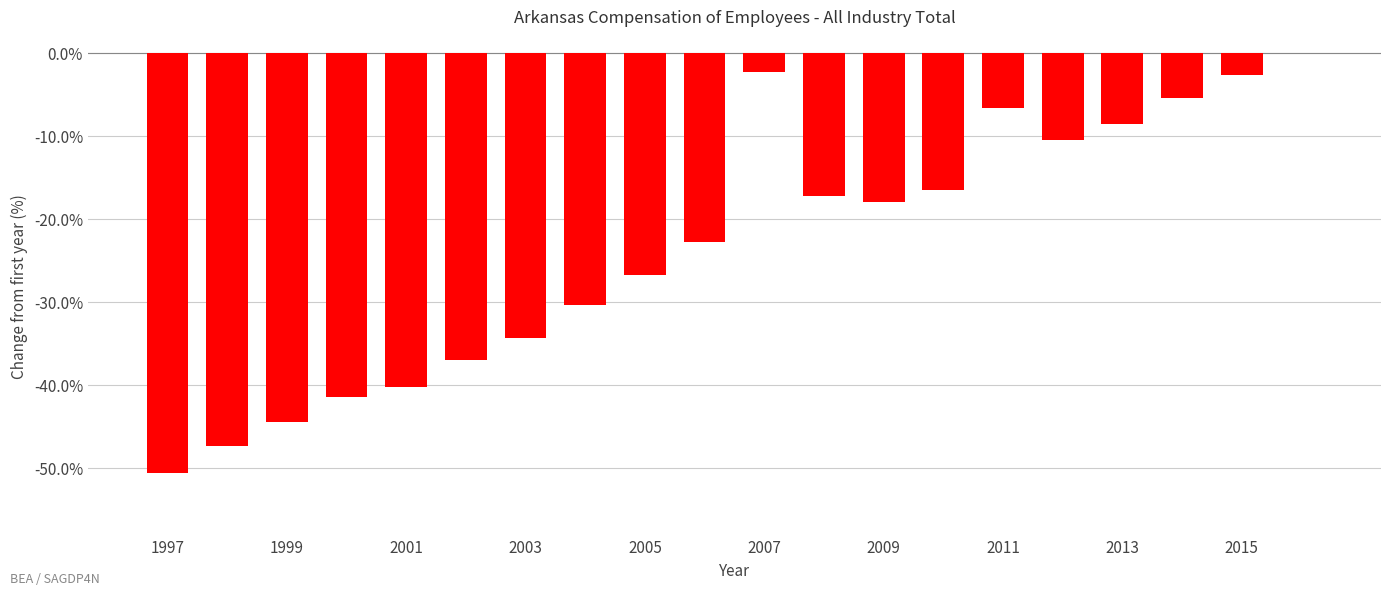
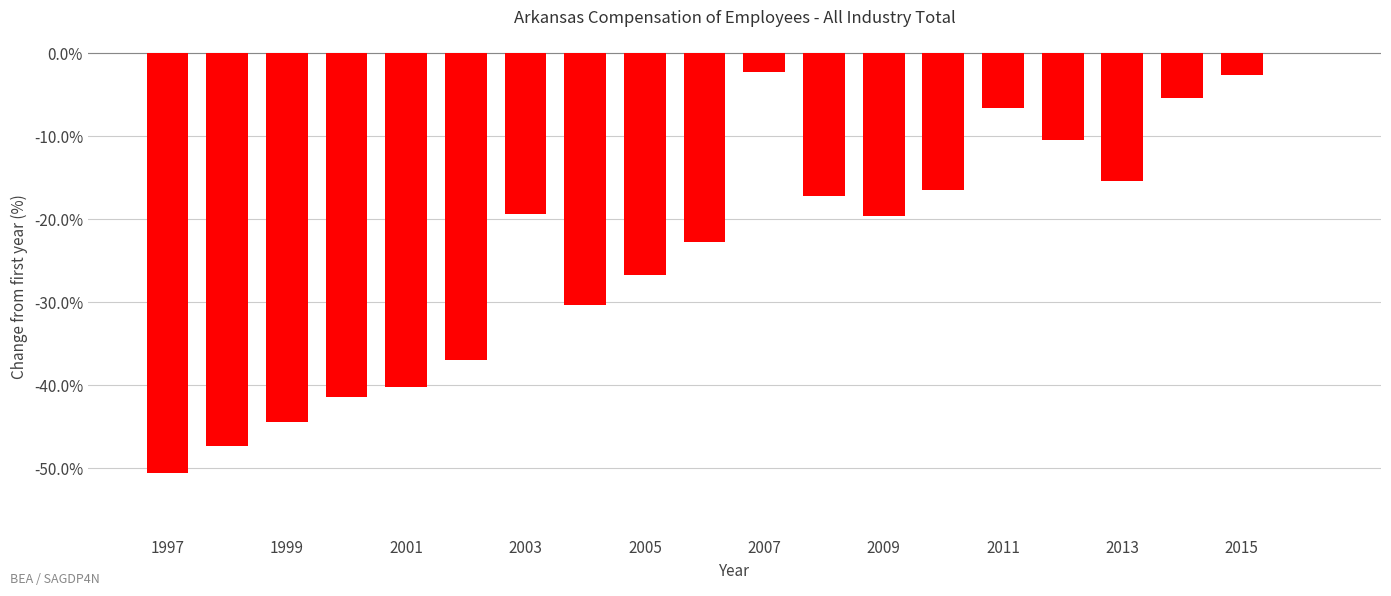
  {
    "1997": "-51%",
    "1999": "-44%",
    "2001": "-40%",
-   "2003": "-34%",
+   "2003": "-19%",
    "2005": "-27%",
    "2007": "-2%",
-   "2009": "-18%",
+   "2009": "-20%",
    "2011": "-7%",
-   "2013": "-8%",
+   "2013": "-15%",
    "2015": "-3%"
  }
